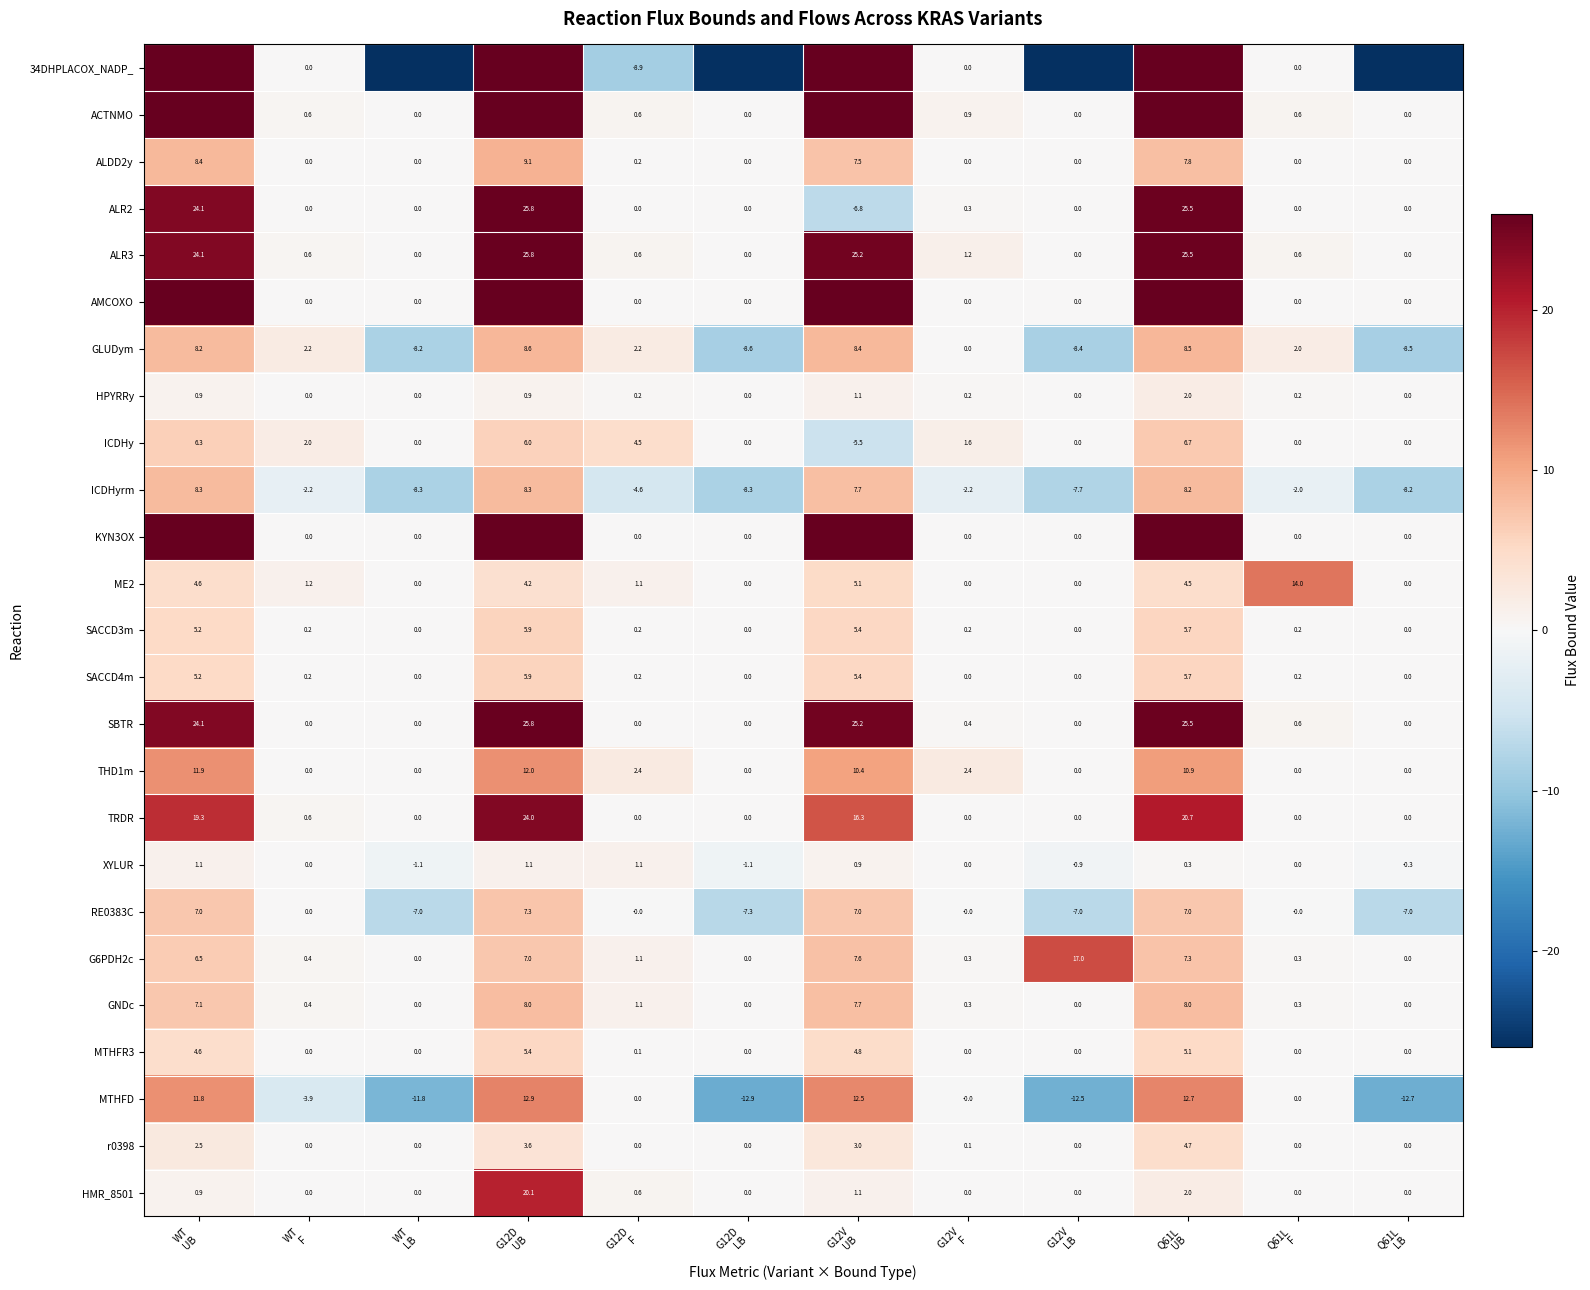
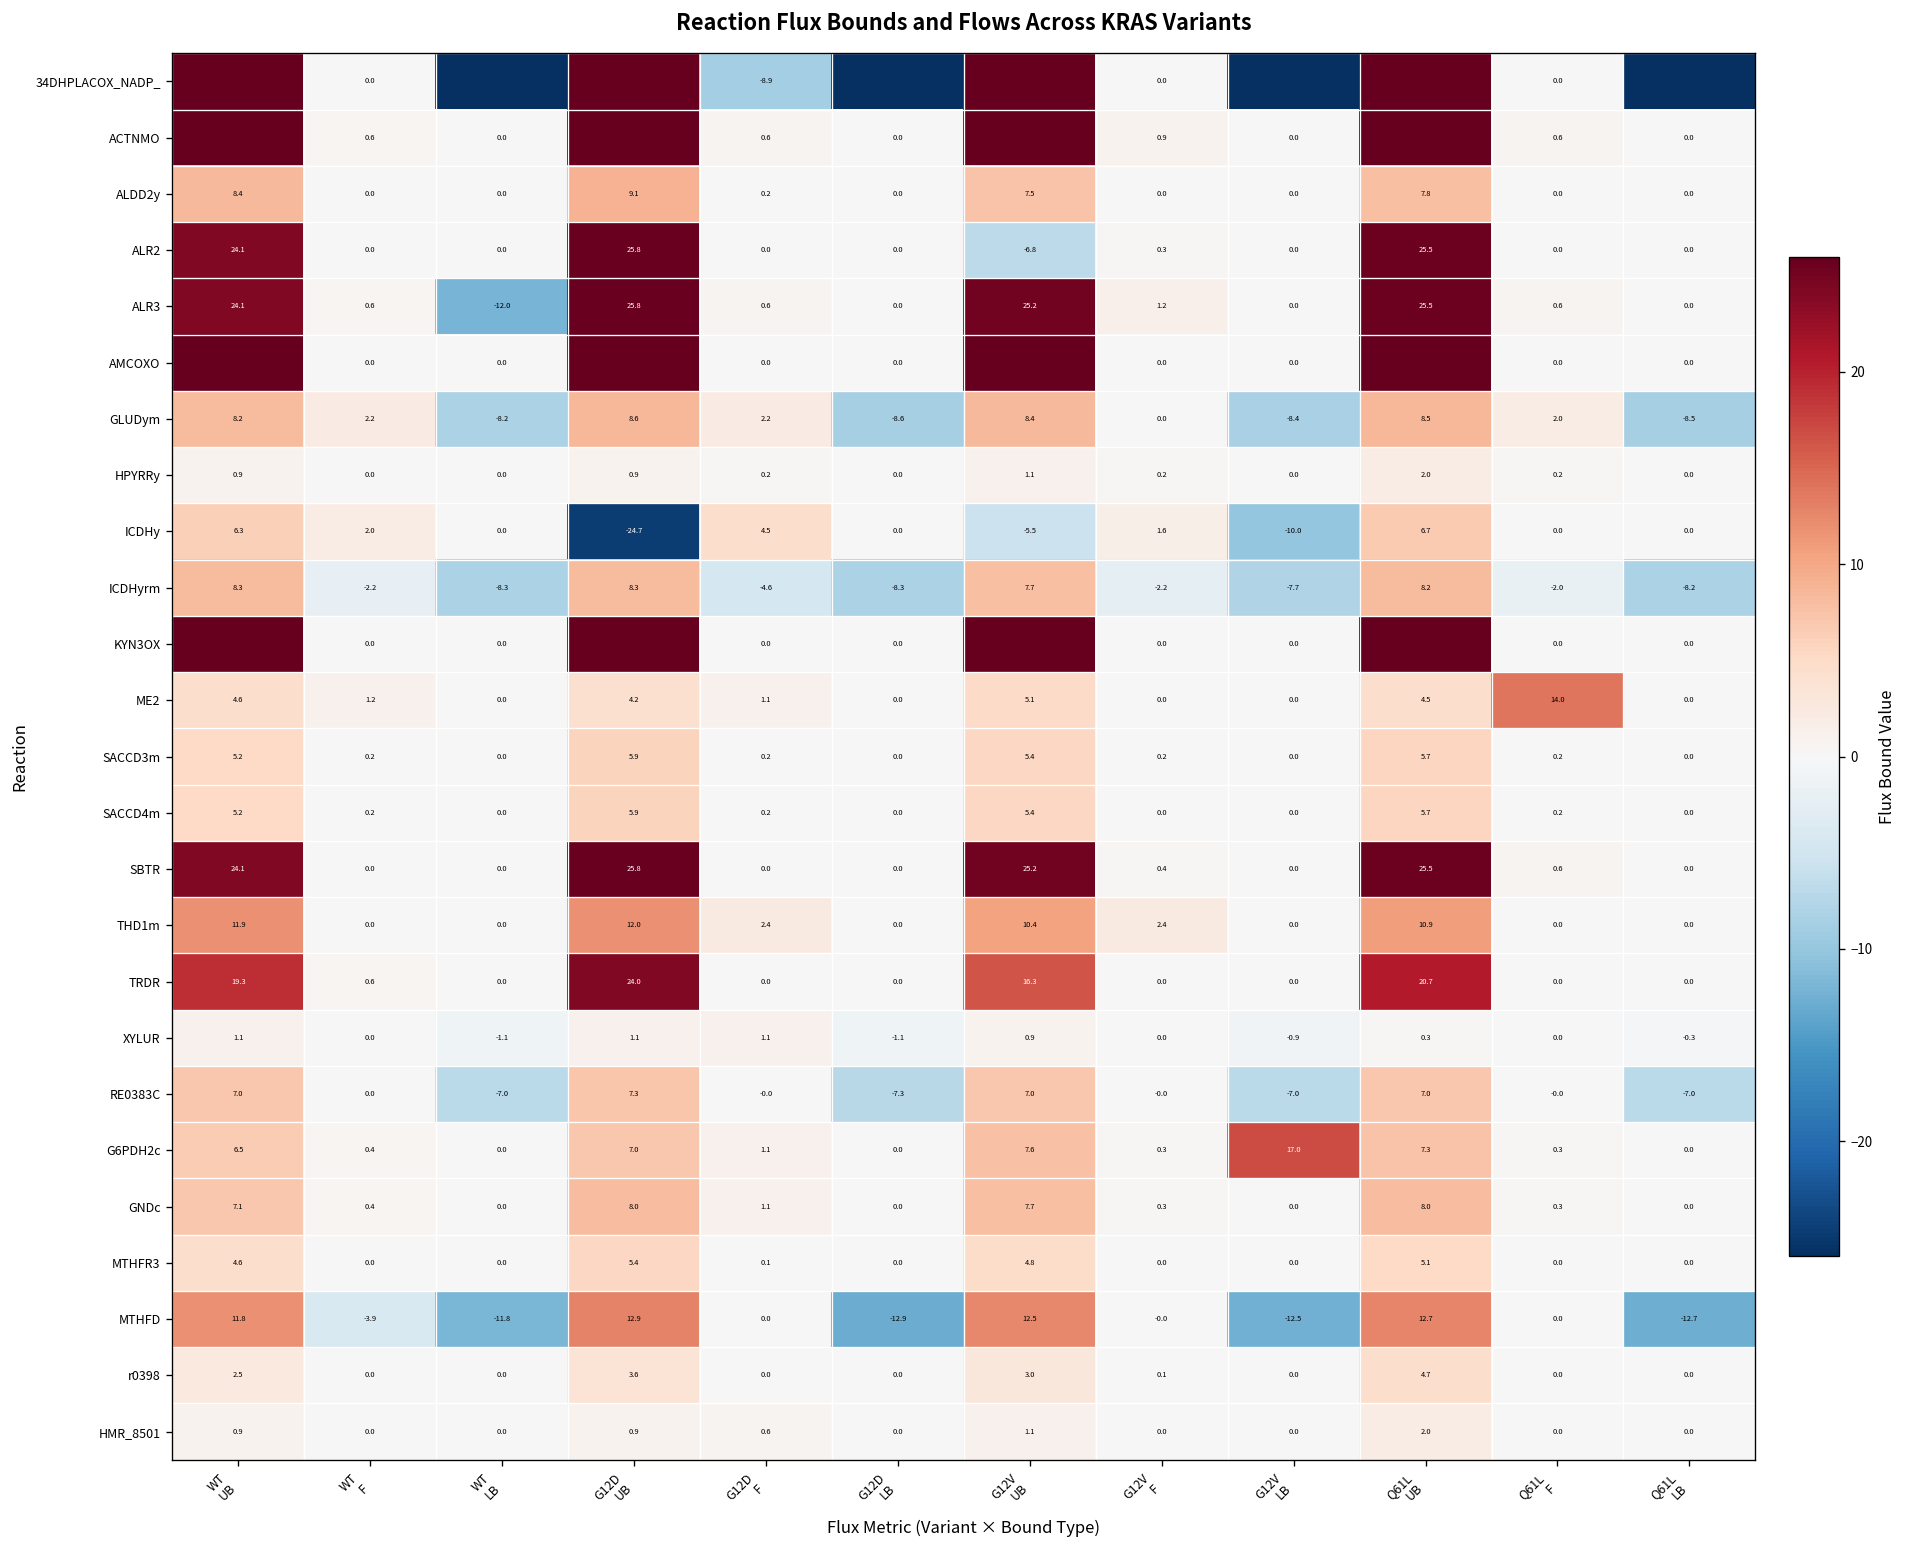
  {
    "ALR3": {
      "WT UB": 24.1,
      "WT F": 0.6,
-     "WT LB": 0.0,
+     "WT LB": -12.0,
      "G12D UB": 25.8,
      "G12D F": 0.6,
      "G12D LB": 0.0,
      "G12V UB": 25.2,
      "G12V F": 1.2,
      "G12V LB": 0.0,
      "Q61L UB": 25.5,
      "Q61L F": 0.6,
      "Q61L LB": 0.0
    },
    "ICDHy": {
      "WT UB": 6.3,
      "WT F": 2.0,
      "WT LB": 0.0,
-     "G12D UB": 6.0,
+     "G12D UB": -24.7,
      "G12D F": 4.5,
      "G12D LB": 0.0,
      "G12V UB": -5.5,
      "G12V F": 1.6,
-     "G12V LB": 0.0,
+     "G12V LB": -10.0,
      "Q61L UB": 6.7,
      "Q61L F": 0.0,
      "Q61L LB": 0.0
    },
    "HMR_8501": {
      "WT UB": 0.9,
      "WT F": 0.0,
      "WT LB": 0.0,
-     "G12D UB": 20.1,
+     "G12D UB": 0.9,
      "G12D F": 0.6,
      "G12D LB": 0.0,
      "G12V UB": 1.1,
      "G12V F": 0.0,
      "G12V LB": 0.0,
      "Q61L UB": 2.0,
      "Q61L F": 0.0,
      "Q61L LB": 0.0
    }
  }
